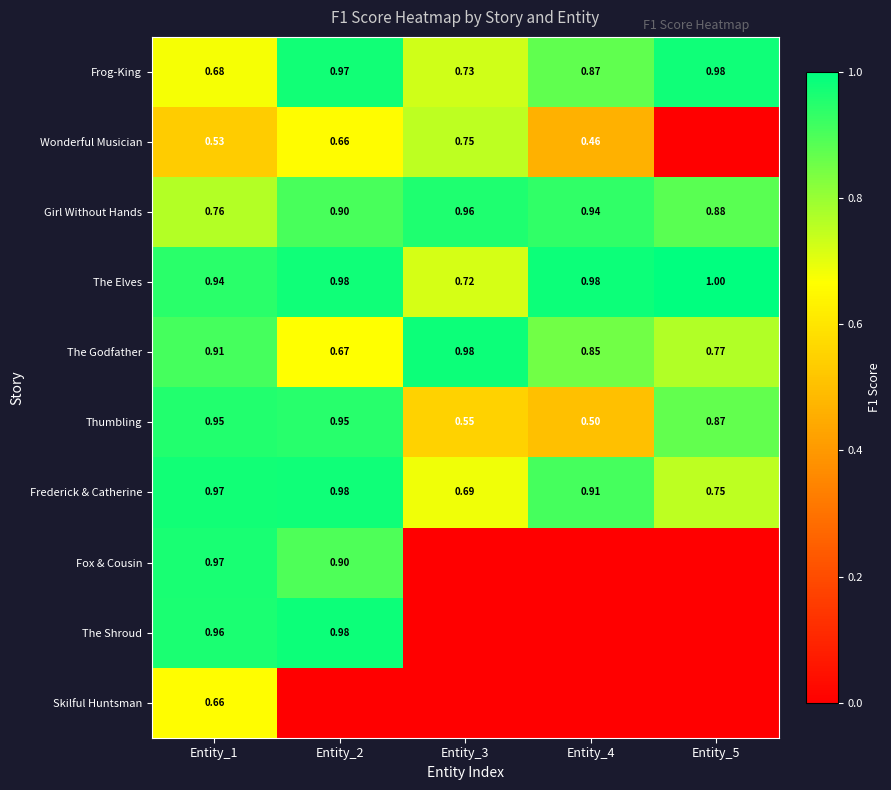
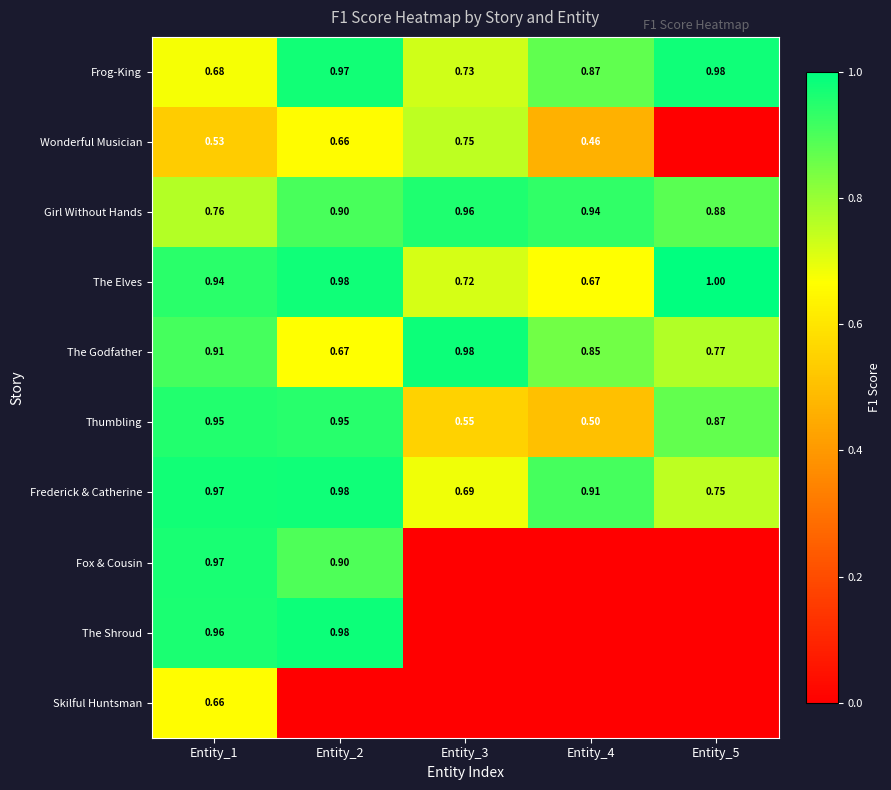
  {
    "Frog-King": {
      "Entity_1": 0.68,
      "Entity_2": 0.97,
      "Entity_3": 0.73,
      "Entity_4": 0.87,
      "Entity_5": 0.98
    },
    "Wonderful Musician": {
      "Entity_1": 0.53,
      "Entity_2": 0.66,
      "Entity_3": 0.75,
      "Entity_4": 0.46
    },
    "Girl Without Hands": {
      "Entity_1": 0.76,
      "Entity_2": 0.90,
      "Entity_3": 0.96,
      "Entity_4": 0.94,
      "Entity_5": 0.88
    },
    "The Elves": {
      "Entity_1": 0.94,
      "Entity_2": 0.98,
      "Entity_3": 0.72,
-     "Entity_4": 0.98,
+     "Entity_4": 0.67,
      "Entity_5": 1.00
    },
    "The Godfather": {
      "Entity_1": 0.91,
      "Entity_2": 0.67,
      "Entity_3": 0.98,
      "Entity_4": 0.85,
      "Entity_5": 0.77
    },
    "Thumbling": {
      "Entity_1": 0.95,
      "Entity_2": 0.95,
      "Entity_3": 0.55,
      "Entity_4": 0.50,
      "Entity_5": 0.87
    },
    "Frederick & Catherine": {
      "Entity_1": 0.97,
      "Entity_2": 0.98,
      "Entity_3": 0.69,
      "Entity_4": 0.91,
      "Entity_5": 0.75
    },
    "Fox & Cousin": {
      "Entity_1": 0.97,
      "Entity_2": 0.90
    },
    "The Shroud": {
      "Entity_1": 0.96,
      "Entity_2": 0.98
    },
    "Skilful Huntsman": {
      "Entity_1": 0.66
    }
  }
